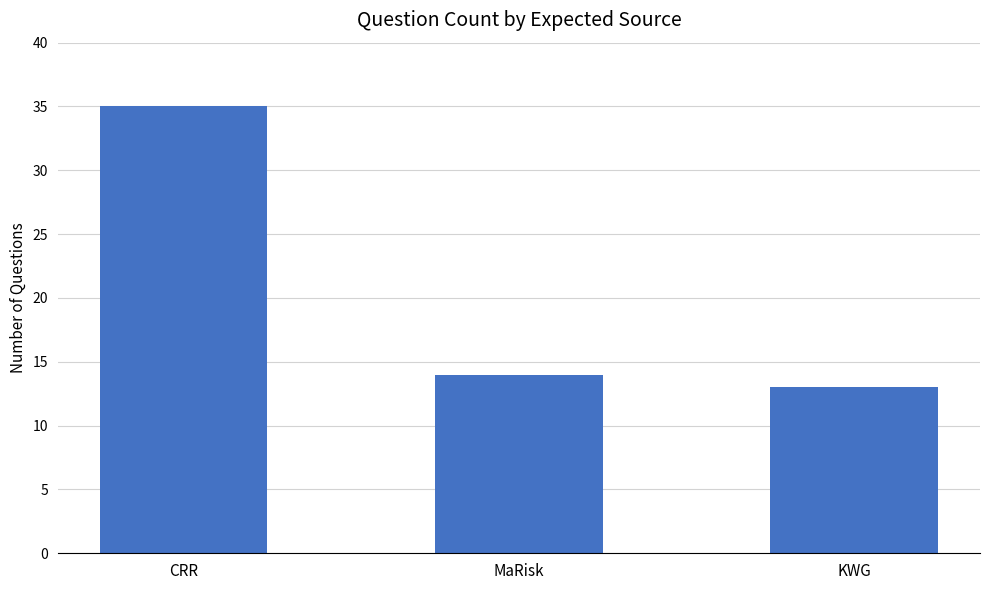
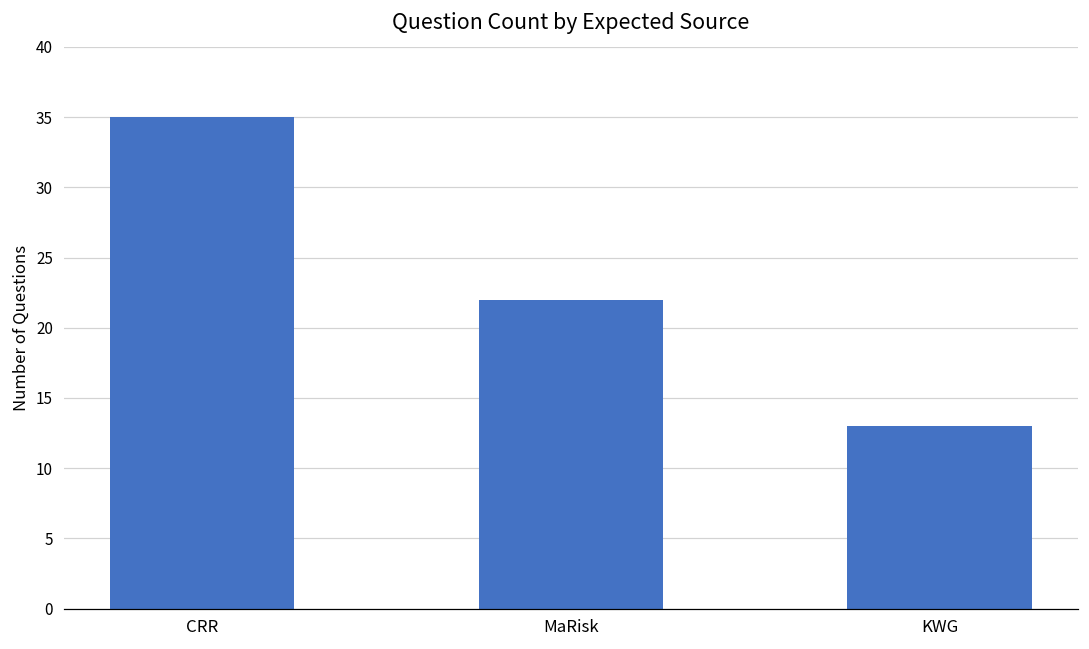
  {
    "CRR": 35,
-   "MaRisk": 14,
+   "MaRisk": 22,
    "KWG": 13
  }
